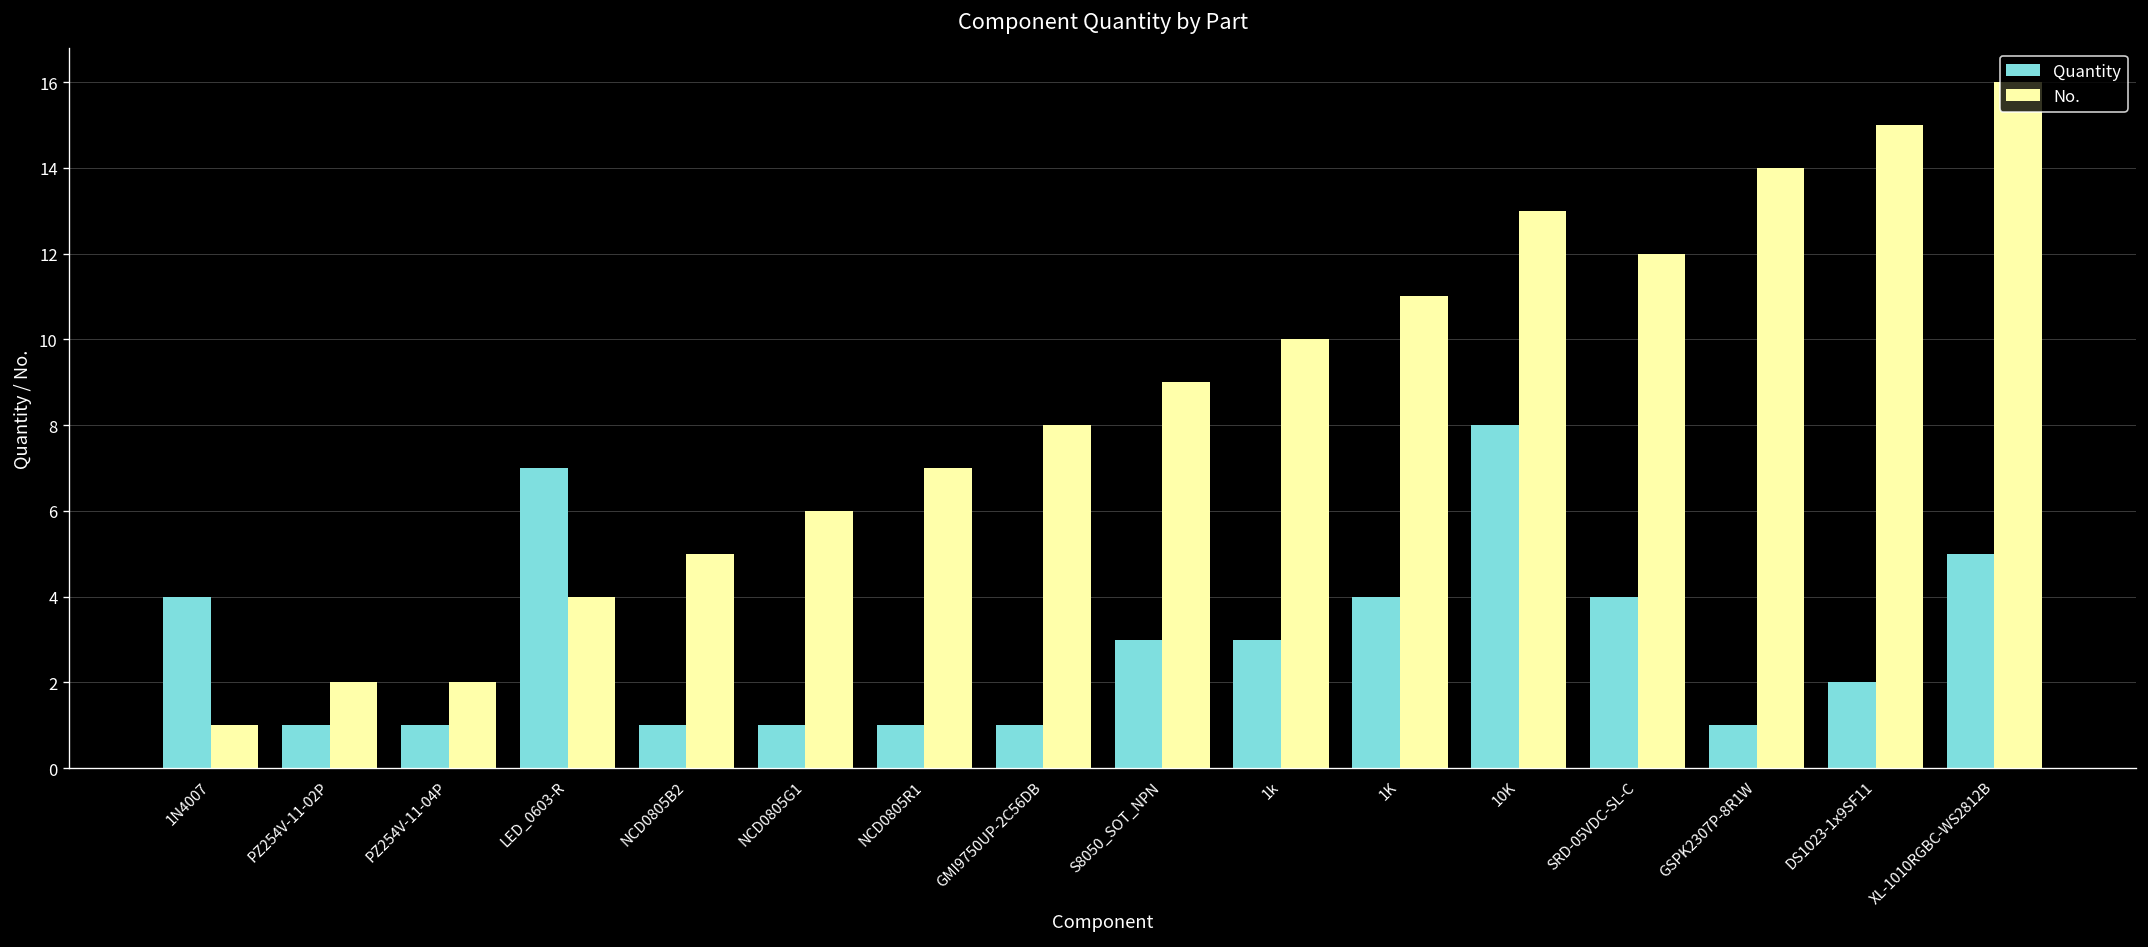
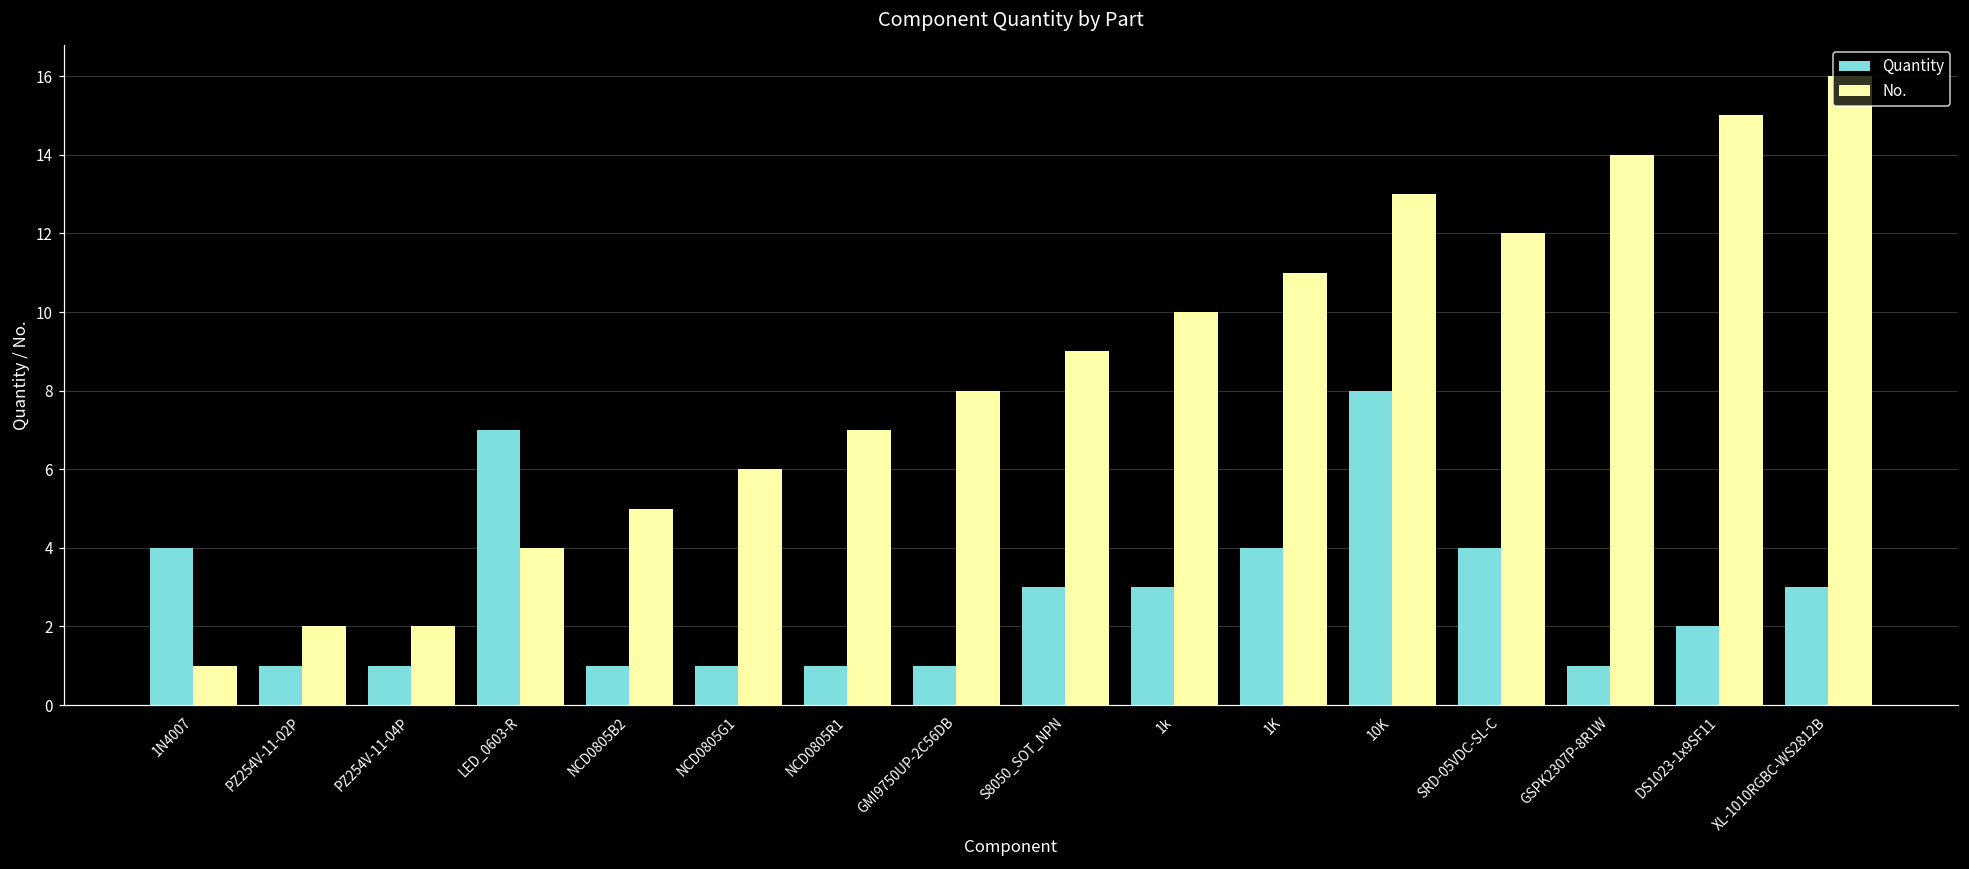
  {
    "Quantity": {
      "1N4007": 4,
      "PZ254V-11-02P": 1,
      "PZ254V-11-04P": 1,
      "LED_0603-R": 7,
      "NCD0805B2": 1,
      "NCD0805G1": 1,
      "NCD0805R1": 1,
      "GMI9750UP-2C56DB": 1,
      "S8050_SOT_NPN": 3,
      "1k": 3,
      "1K": 4,
      "10K": 8,
      "SRD-05VDC-SL-C": 4,
      "GSPK2307P-8R1W": 1,
      "DS1023-1x9SF11": 2,
-     "XL-1010RGBC-WS2812B": 5
+     "XL-1010RGBC-WS2812B": 3
    },
    "No.": {
      "1N4007": 1,
      "PZ254V-11-02P": 2,
      "PZ254V-11-04P": 2,
      "LED_0603-R": 4,
      "NCD0805B2": 5,
      "NCD0805G1": 6,
      "NCD0805R1": 7,
      "GMI9750UP-2C56DB": 8,
      "S8050_SOT_NPN": 9,
      "1k": 10,
      "1K": 11,
      "10K": 13,
      "SRD-05VDC-SL-C": 12,
      "GSPK2307P-8R1W": 14,
      "DS1023-1x9SF11": 15
    }
  }
